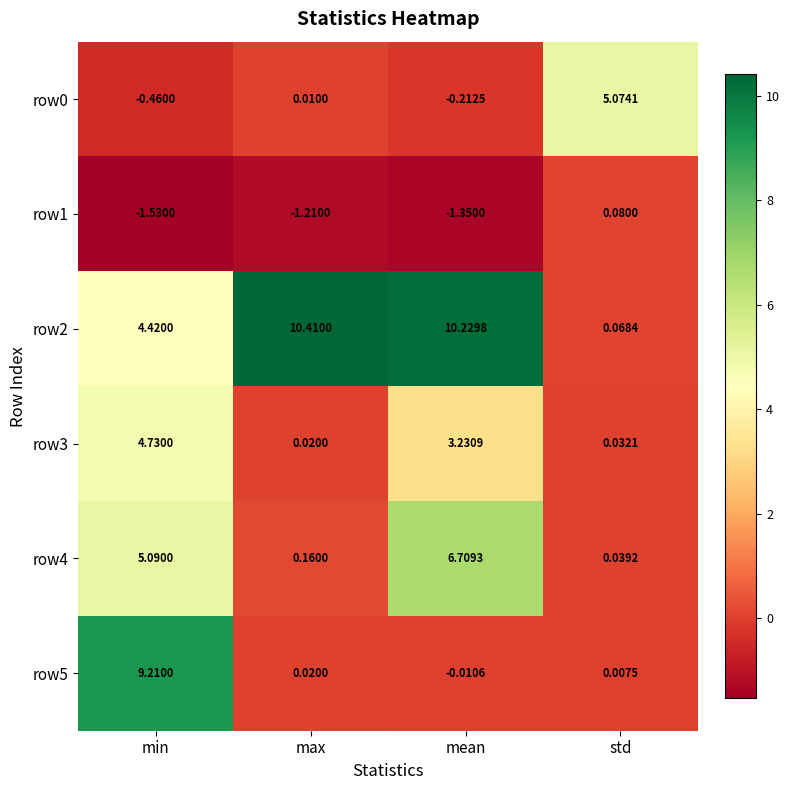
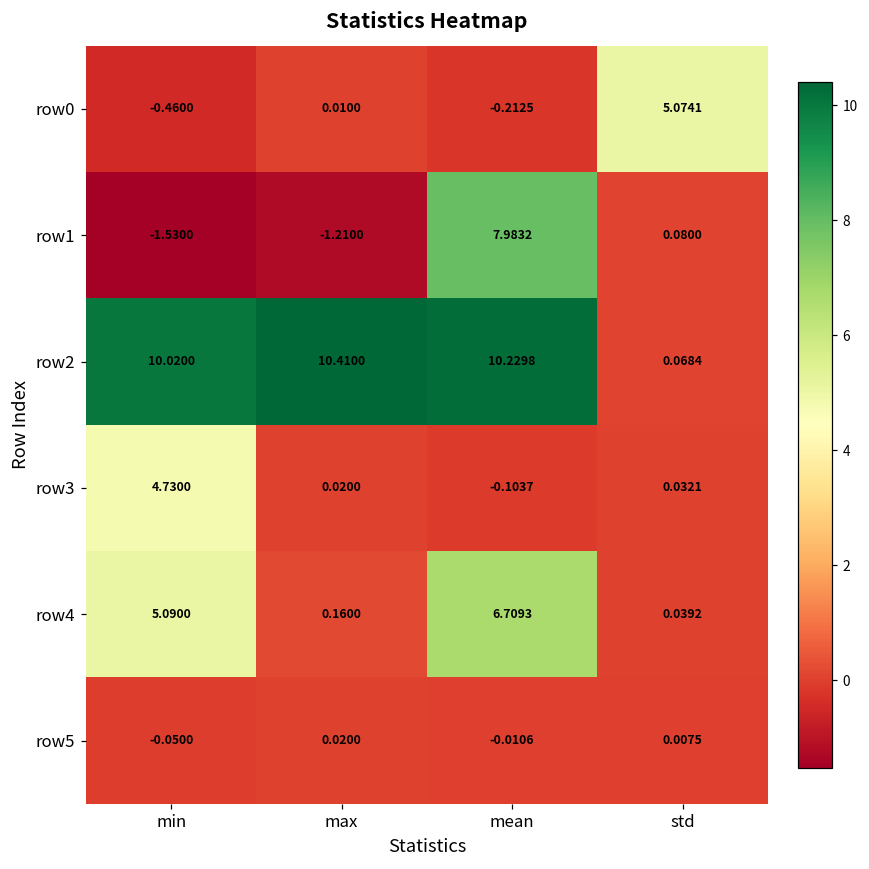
  {
    "row0": {
      "min": -0.4600,
      "max": 0.0100,
      "mean": -0.2125,
      "std": 5.0741
    },
    "row1": {
      "min": -1.5300,
      "max": -1.2100,
-     "mean": -1.3500,
+     "mean": 7.9832,
      "std": 0.0800
    },
    "row2": {
-     "min": 4.4200,
+     "min": 10.0200,
      "max": 10.4100,
      "mean": 10.2298,
      "std": 0.0684
    },
    "row3": {
      "min": 4.7300,
      "max": 0.0200,
-     "mean": 3.2309,
+     "mean": -0.1037,
      "std": 0.0321
    },
    "row4": {
      "min": 5.0900,
      "max": 0.1600,
      "mean": 6.7093,
      "std": 0.0392
    },
    "row5": {
-     "min": 9.2100,
+     "min": -0.0500,
      "max": 0.0200,
      "mean": -0.0106,
      "std": 0.0075
    }
  }
